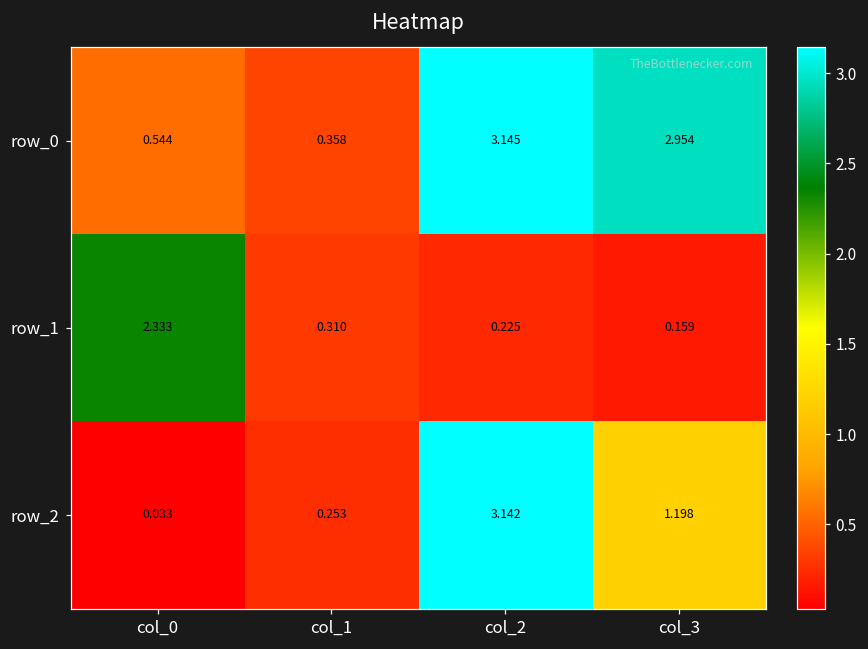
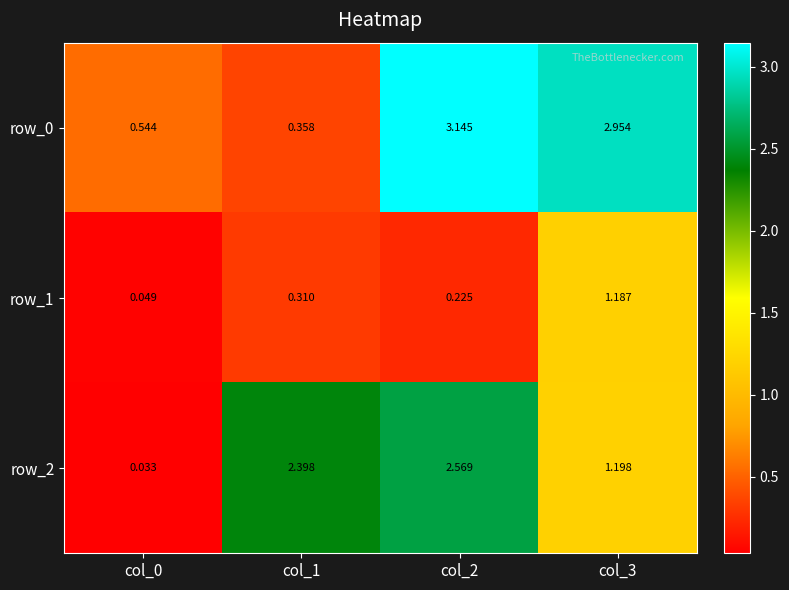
  {
    "row_0": {
      "col_0": 0.544,
      "col_1": 0.358,
      "col_2": 3.145
    },
    "row_1": {
-     "col_0": 2.333,
+     "col_0": 0.049,
      "col_1": 0.310,
      "col_2": 0.225,
-     "col_3": 0.159
+     "col_3": 1.187
    },
    "row_2": {
      "col_0": 0.033,
-     "col_1": 0.253,
-     "col_2": 3.142,
+     "col_1": 2.398,
+     "col_2": 2.569,
      "col_3": 1.198
    }
  }
